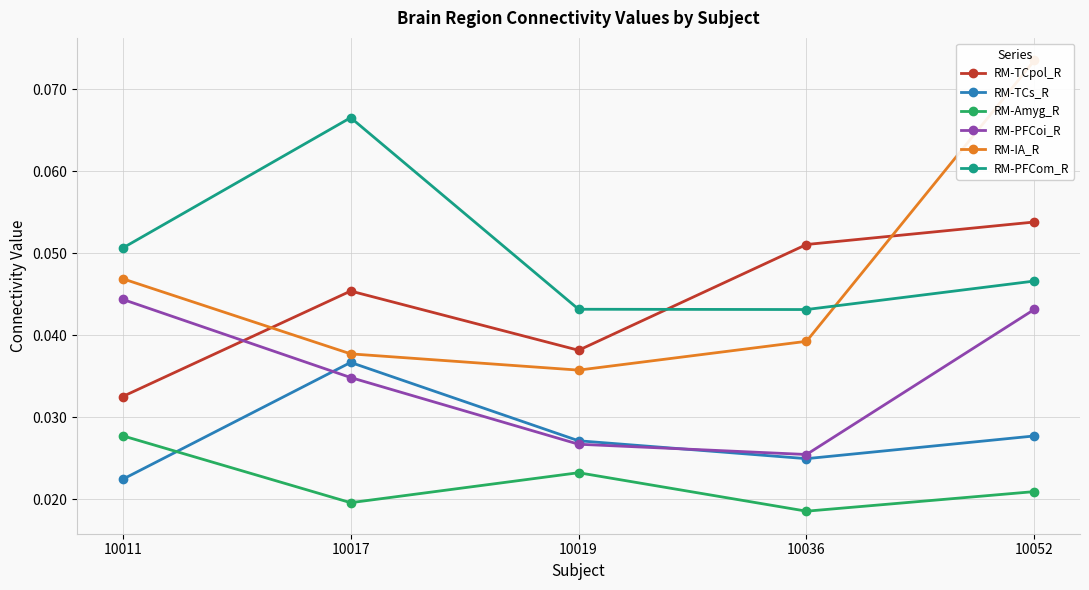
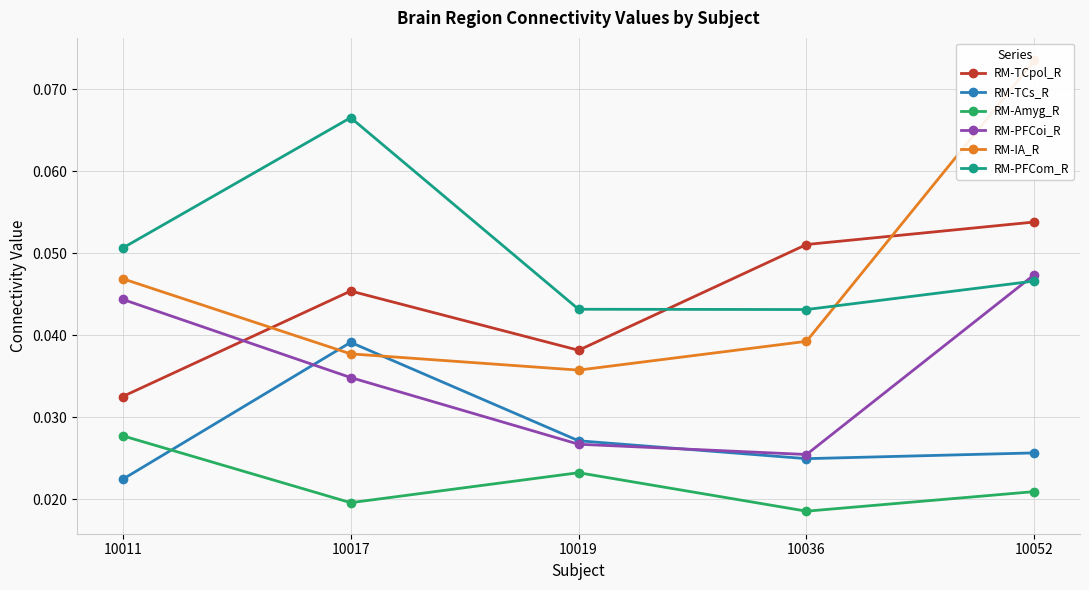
  {
    "RM-TCpol_R": {
      "10011": 0.033,
      "10017": 0.045,
      "10019": 0.038,
      "10036": 0.051,
      "10052": 0.054
    },
    "RM-TCs_R": {
      "10011": 0.022,
-     "10017": 0.037,
+     "10017": 0.039,
      "10019": 0.027,
      "10036": 0.025,
-     "10052": 0.028
+     "10052": 0.026
    },
    "RM-PFCoi_R": {
      "10011": 0.044,
      "10017": 0.035,
      "10019": 0.027,
      "10036": 0.025,
-     "10052": 0.043
+     "10052": 0.047
    },
    "RM-IA_R": {
      "10011": 0.047,
      "10017": 0.038,
      "10019": 0.036,
      "10036": 0.039
    }
  }
